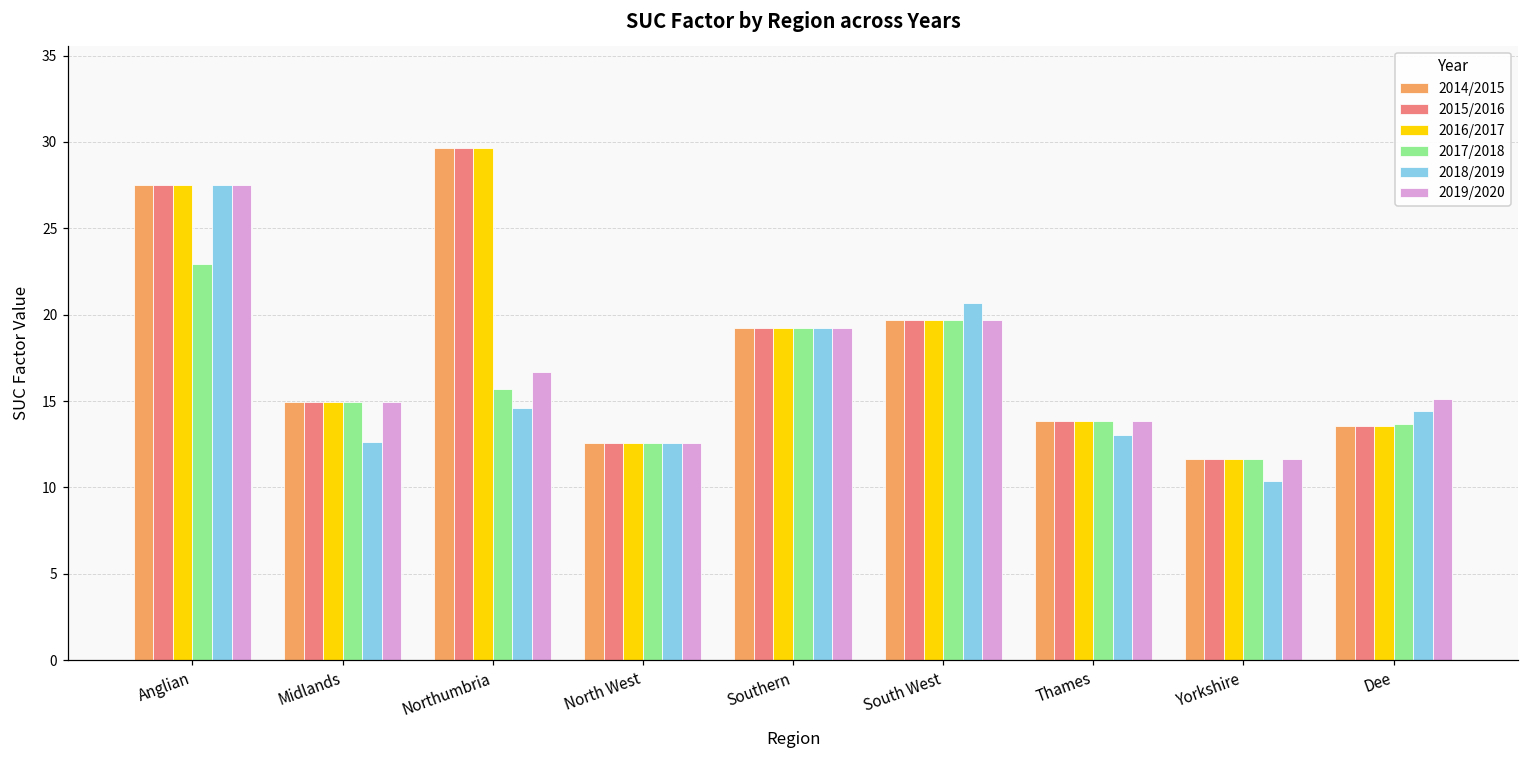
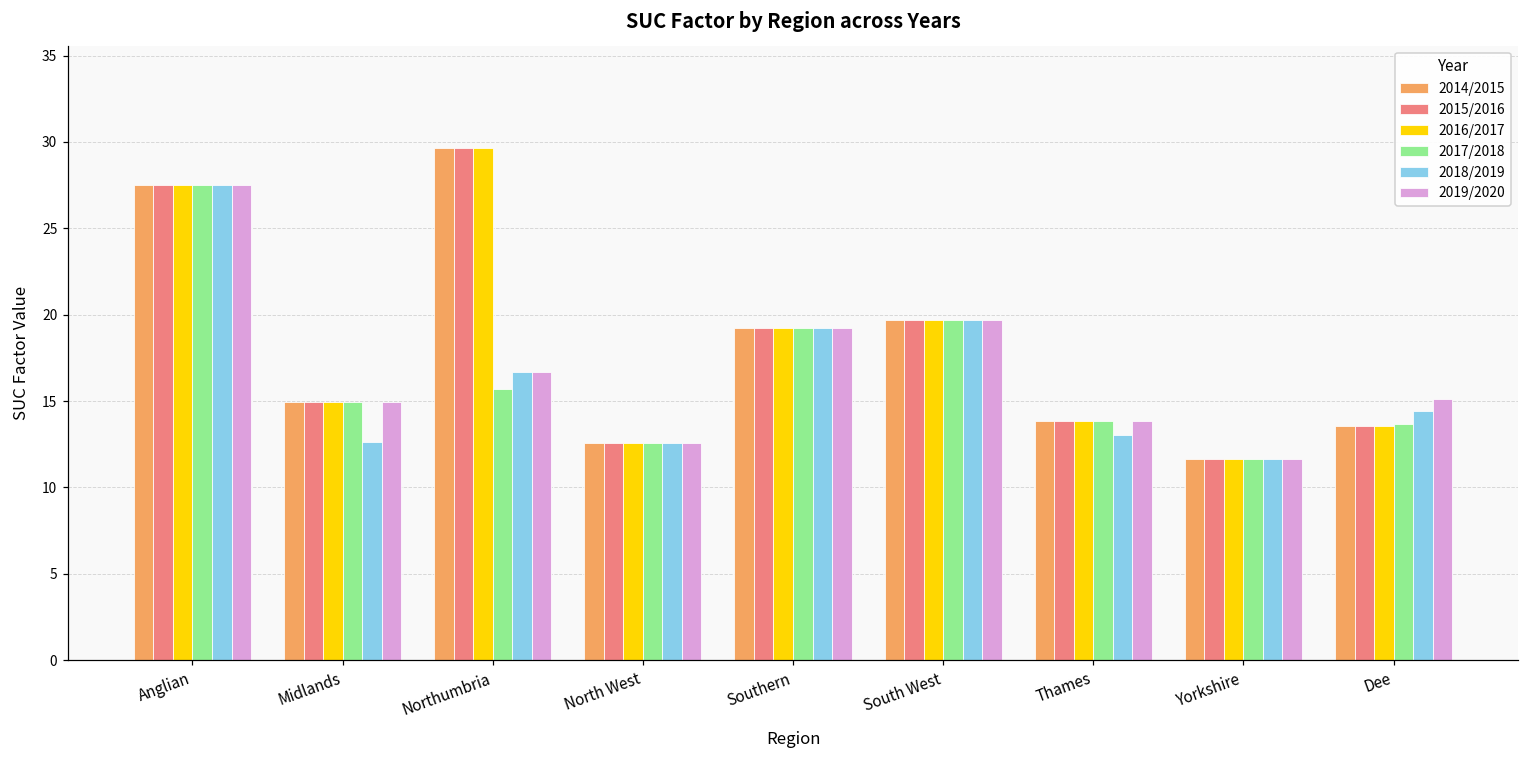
  {
    "2016/2017": {
      "Anglian": 27.5,
      "Midlands": 15.0,
      "Northumbria": 29.6,
      "North West": 12.6,
      "Southern": 19.2,
      "South West": 19.7,
      "Thames": 13.8,
      "Yorkshire": 11.6,
      "Dee": 13.6
    },
    "2017/2018": {
-     "Anglian": 22.9,
+     "Anglian": 27.5,
      "Midlands": 15.0,
      "Northumbria": 15.7,
      "North West": 12.6,
      "Southern": 19.2,
      "South West": 19.7,
      "Thames": 13.8,
      "Yorkshire": 11.6,
      "Dee": 13.7
    },
    "2018/2019": {
      "Anglian": 27.5,
      "Midlands": 12.6,
-     "Northumbria": 14.6,
+     "Northumbria": 16.7,
      "North West": 12.6,
      "Southern": 19.2,
-     "South West": 20.7,
+     "South West": 19.7,
      "Thames": 13.0,
-     "Yorkshire": 10.4,
+     "Yorkshire": 11.6,
      "Dee": 14.4
    },
    "2019/2020": {
      "Anglian": 27.5,
      "Midlands": 15.0,
      "Northumbria": 16.7,
      "North West": 12.6,
      "Southern": 19.2,
      "South West": 19.7,
      "Thames": 13.8,
      "Yorkshire": 11.6,
      "Dee": 15.1
    }
  }
